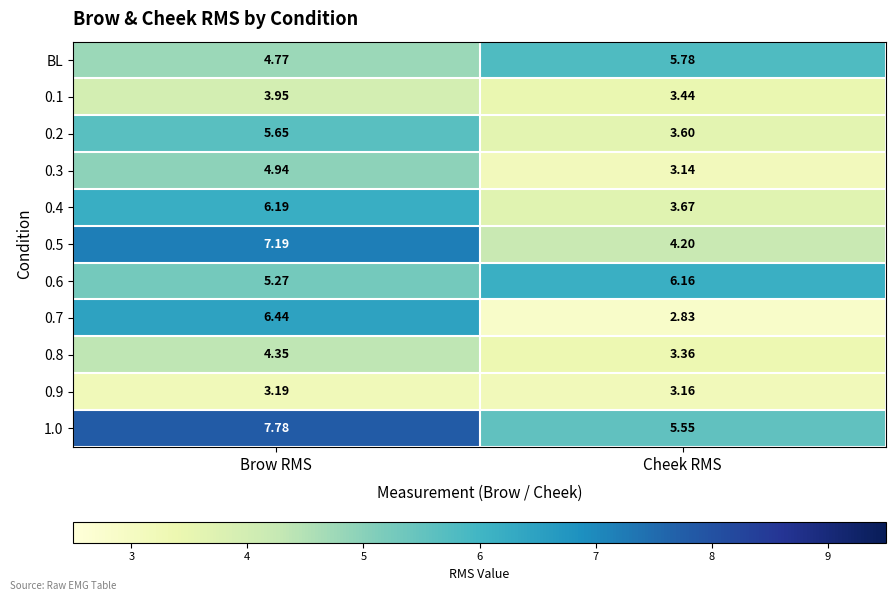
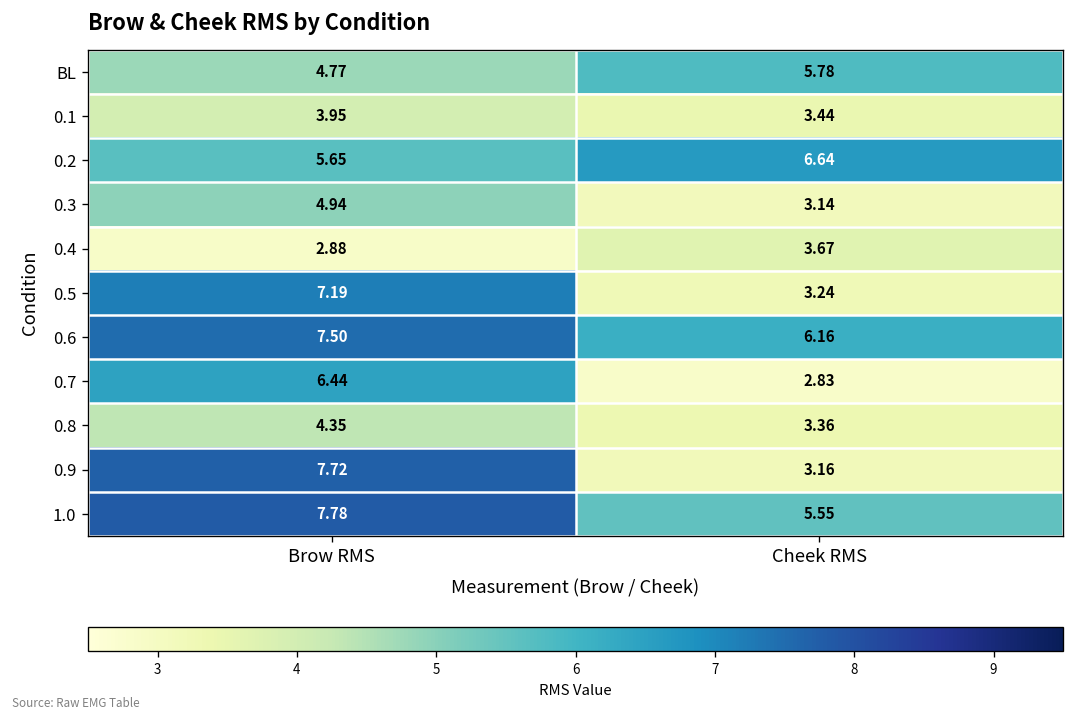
  {
    "BL": {
      "Brow RMS": 4.77,
      "Cheek RMS": 5.78
    },
    "0.1": {
      "Brow RMS": 3.95,
      "Cheek RMS": 3.44
    },
    "0.2": {
      "Brow RMS": 5.65,
-     "Cheek RMS": 3.60
+     "Cheek RMS": 6.64
    },
    "0.3": {
      "Brow RMS": 4.94,
      "Cheek RMS": 3.14
    },
    "0.4": {
-     "Brow RMS": 6.19,
+     "Brow RMS": 2.88,
      "Cheek RMS": 3.67
    },
    "0.5": {
      "Brow RMS": 7.19,
-     "Cheek RMS": 4.20
+     "Cheek RMS": 3.24
    },
    "0.6": {
-     "Brow RMS": 5.27,
+     "Brow RMS": 7.50,
      "Cheek RMS": 6.16
    },
    "0.7": {
      "Brow RMS": 6.44,
      "Cheek RMS": 2.83
    },
    "0.8": {
      "Brow RMS": 4.35,
      "Cheek RMS": 3.36
    },
    "0.9": {
-     "Brow RMS": 3.19,
+     "Brow RMS": 7.72,
      "Cheek RMS": 3.16
    },
    "1.0": {
      "Brow RMS": 7.78,
      "Cheek RMS": 5.55
    }
  }
